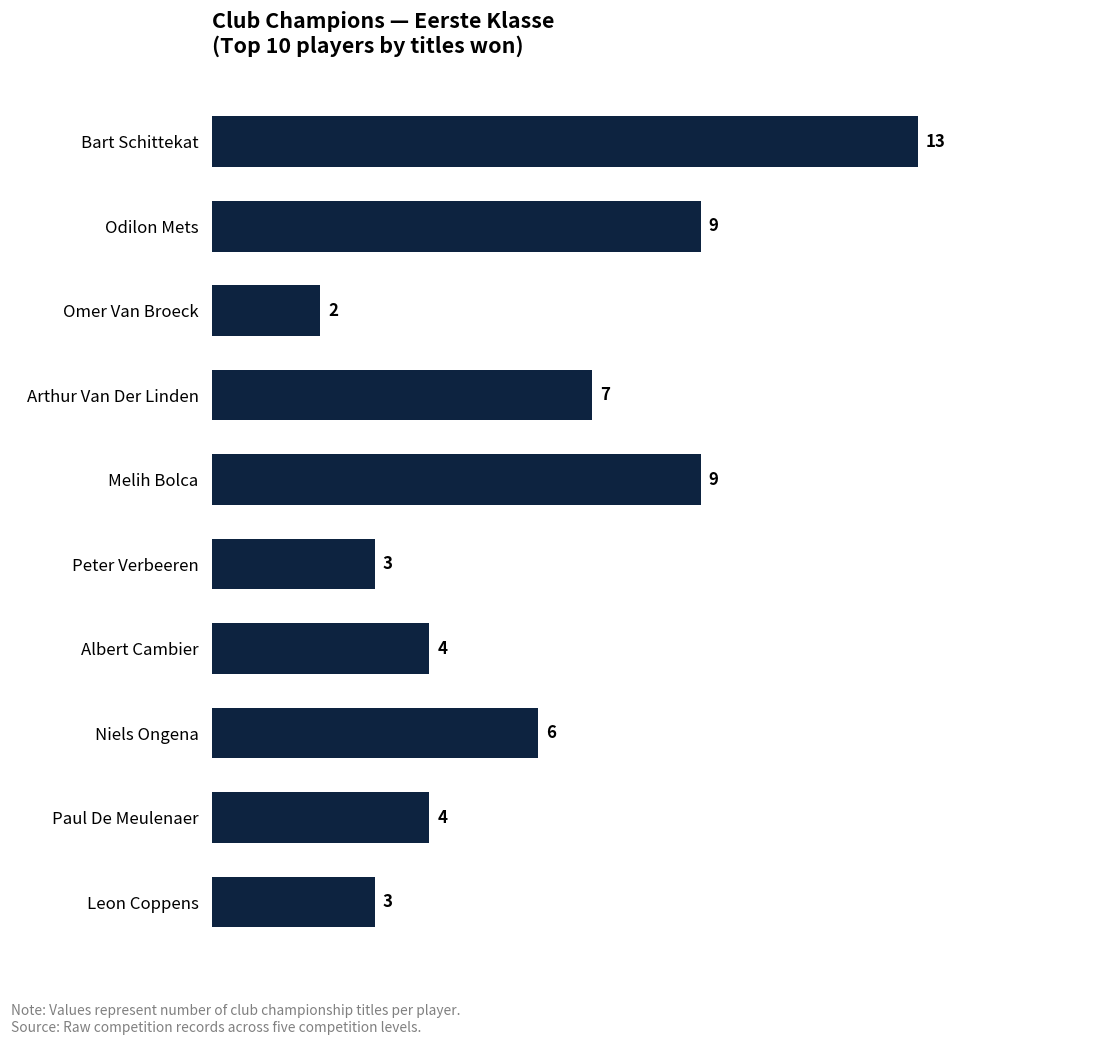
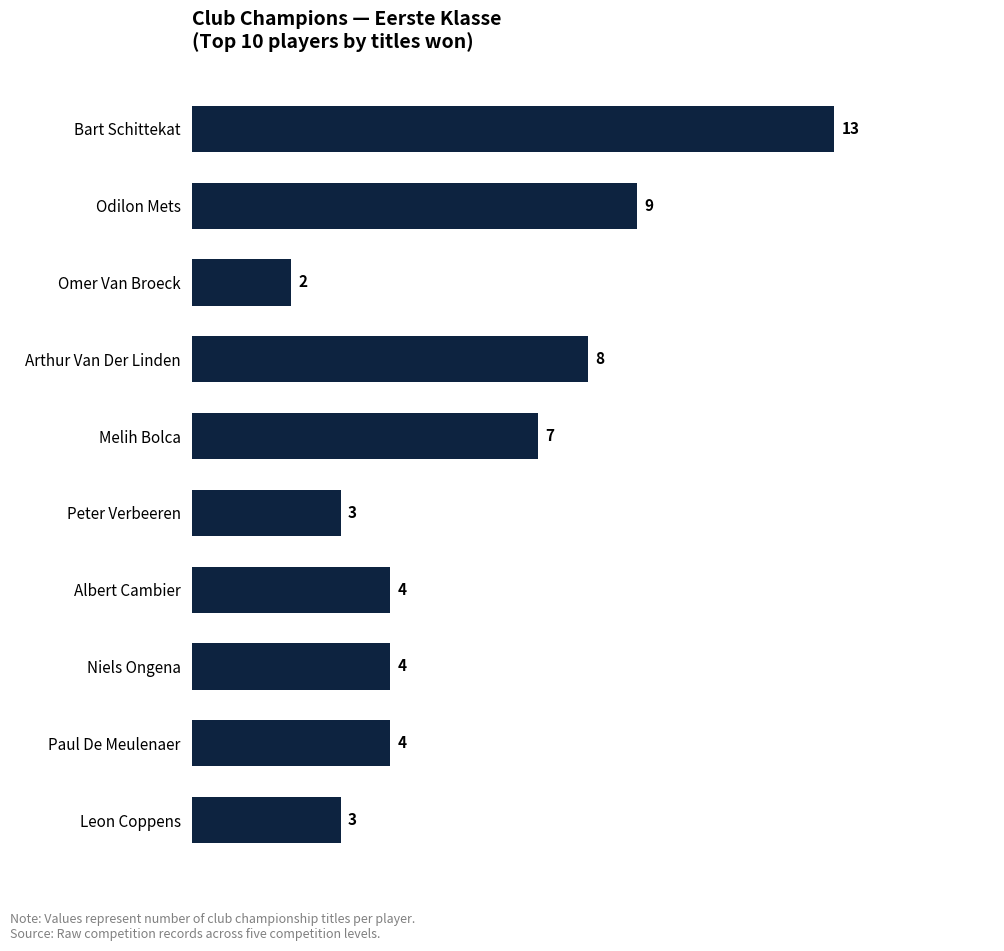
  {
    "Bart Schittekat": 13,
    "Odilon Mets": 9,
    "Omer Van Broeck": 2,
-   "Arthur Van Der Linden": 7,
-   "Melih Bolca": 9,
+   "Arthur Van Der Linden": 8,
+   "Melih Bolca": 7,
    "Peter Verbeeren": 3,
    "Albert Cambier": 4,
-   "Niels Ongena": 6,
+   "Niels Ongena": 4,
    "Paul De Meulenaer": 4,
    "Leon Coppens": 3
  }
